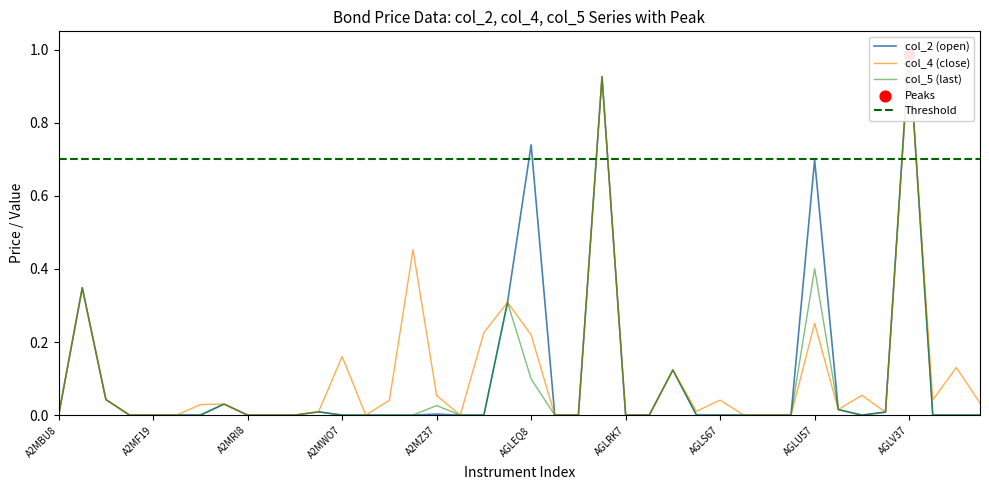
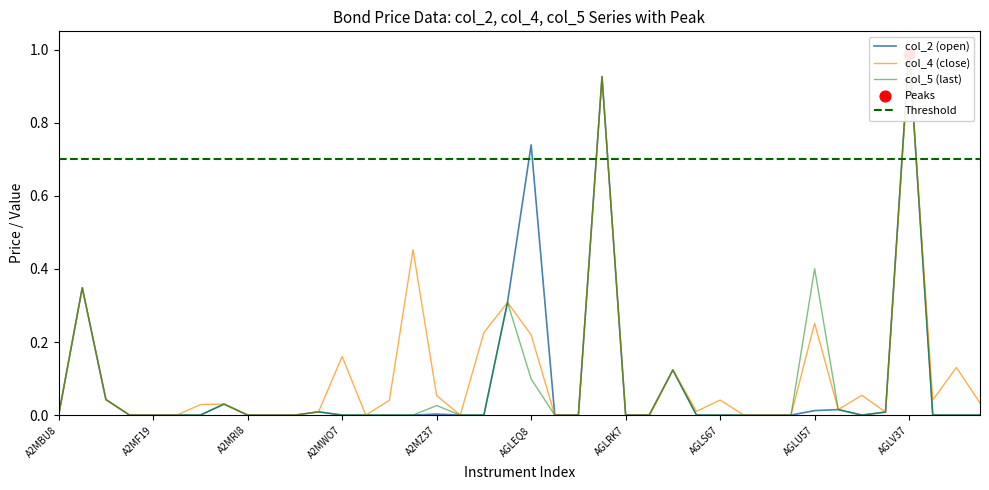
  {
    "col_2 (open)": {
      "A2MZ37": 0.00,
      "AGLEQ8": 0.74,
-     "AGLU57": 0.70
+     "AGLU57": 0.01
    },
    "col_4 (close)": {
      "A2MWO7": 0.16,
      "A2MZ37": 0.05,
      "AGLEQ8": 0.22,
      "AGLS67": 0.04,
      "AGLU57": 0.25
    },
    "col_5 (last)": {
      "A2MZ37": 0.03,
      "AGLEQ8": 0.10,
      "AGLU57": 0.40
    }
  }
